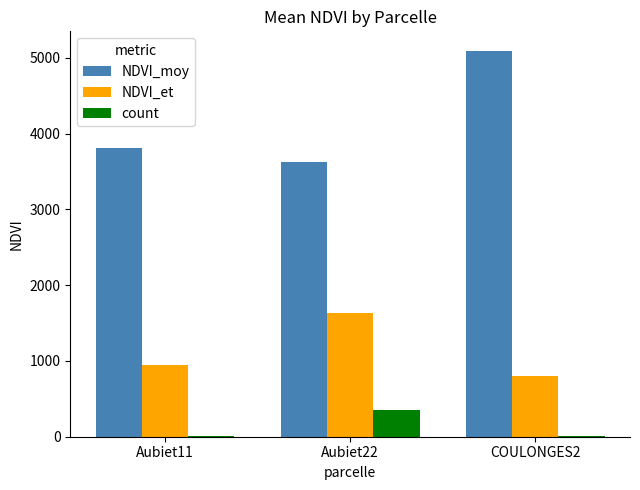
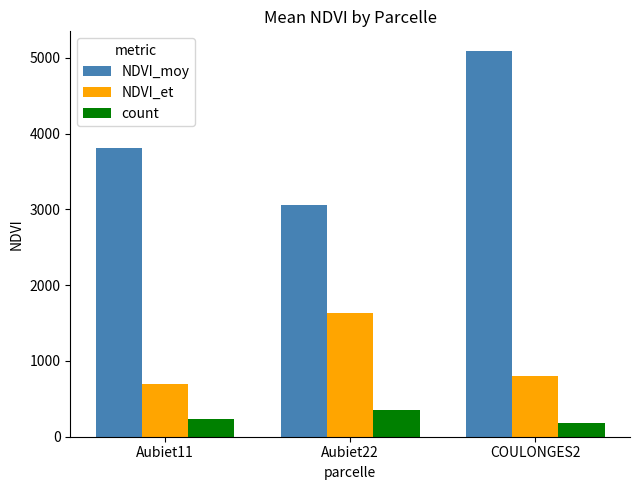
  {
    "NDVI_moy": {
      "Aubiet11": 3800,
-     "Aubiet22": 3600,
+     "Aubiet22": 3100,
      "COULONGES2": 5100
    },
    "NDVI_et": {
-     "Aubiet11": 1000,
+     "Aubiet11": 700,
      "Aubiet22": 1600,
      "COULONGES2": 800
    },
    "count": {
-     "Aubiet11": 0,
+     "Aubiet11": 200,
      "Aubiet22": 400,
-     "COULONGES2": 0
+     "COULONGES2": 200
    }
  }
